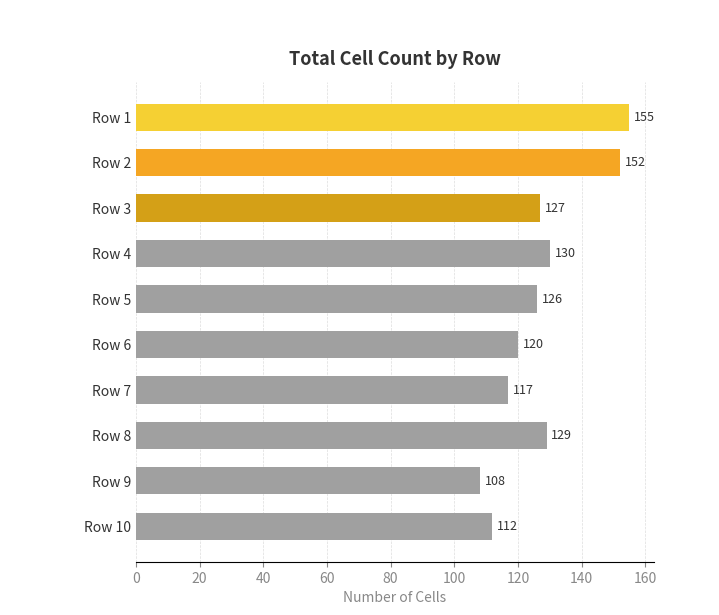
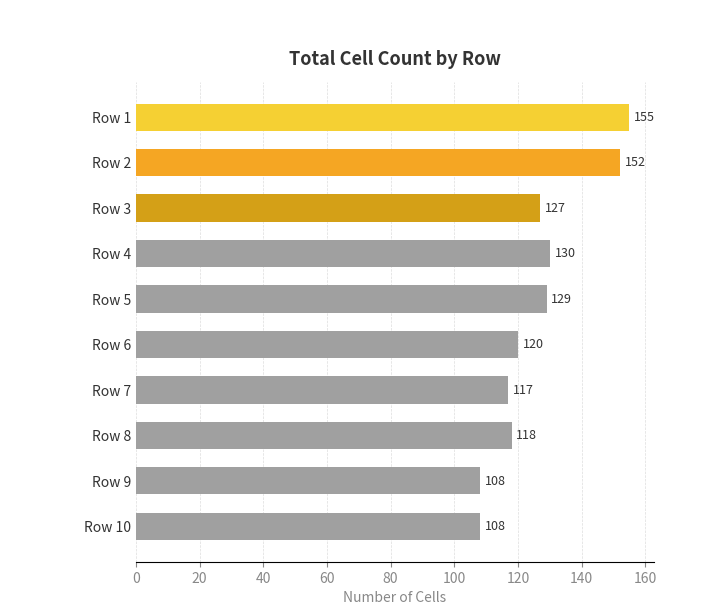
  {
    "Row 1": 155,
    "Row 2": 152,
    "Row 3": 127,
    "Row 4": 130,
-   "Row 5": 126,
+   "Row 5": 129,
    "Row 6": 120,
    "Row 7": 117,
-   "Row 8": 129,
+   "Row 8": 118,
    "Row 9": 108,
-   "Row 10": 112
+   "Row 10": 108
  }
